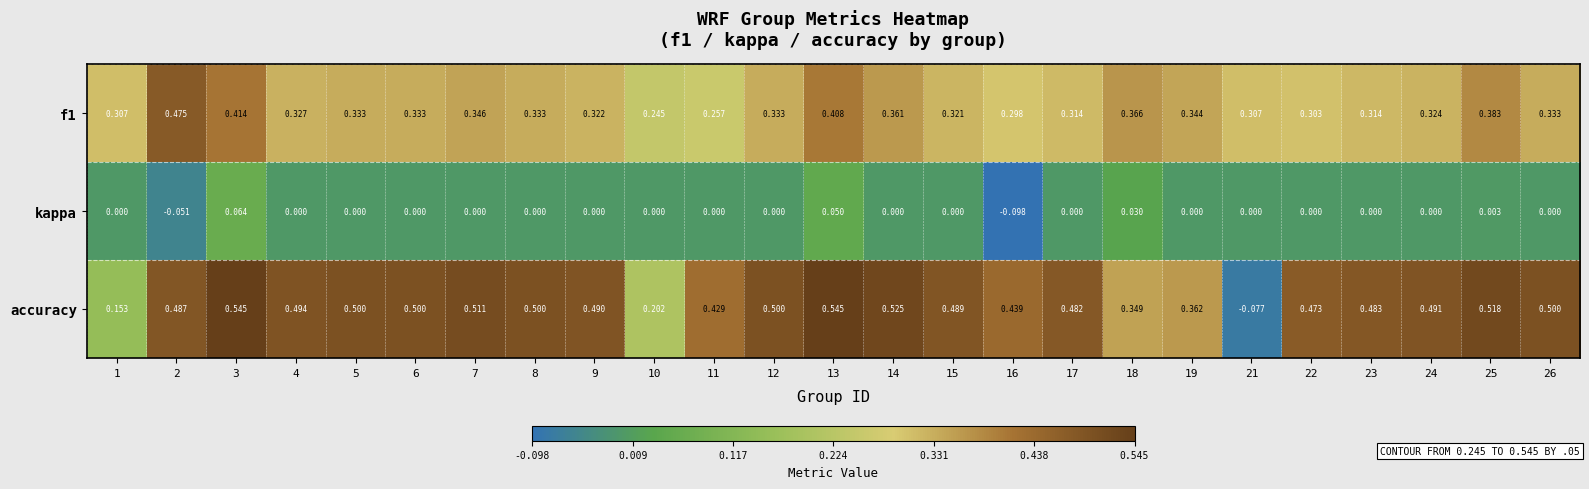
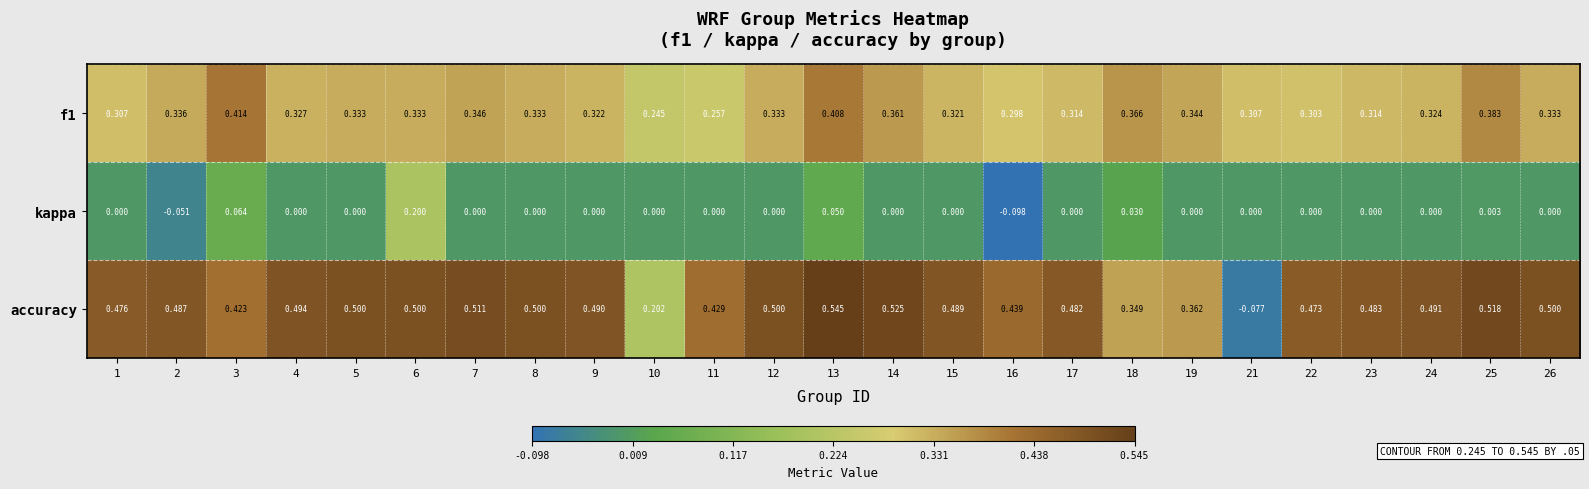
  {
    "f1": {
      "1": 0.307,
-     "2": 0.475,
+     "2": 0.336,
      "3": 0.414,
      "4": 0.327,
      "5": 0.333,
      "6": 0.333,
      "7": 0.346,
      "8": 0.333,
      "9": 0.322,
      "10": 0.245,
      "11": 0.257,
      "12": 0.333,
      "13": 0.408,
      "14": 0.361,
      "15": 0.321,
      "16": 0.298,
      "17": 0.314,
      "18": 0.366,
      "19": 0.344,
      "21": 0.307,
      "22": 0.303,
      "23": 0.314,
      "24": 0.324,
      "25": 0.383,
      "26": 0.333
    },
    "kappa": {
      "1": 0.000,
      "2": -0.051,
      "3": 0.064,
      "4": 0.000,
      "5": 0.000,
-     "6": 0.000,
+     "6": 0.200,
      "7": 0.000,
      "8": 0.000,
      "9": 0.000,
      "10": 0.000,
      "11": 0.000,
      "12": 0.000,
      "13": 0.050,
      "14": 0.000,
      "15": 0.000,
      "16": -0.098,
      "17": 0.000,
      "18": 0.030,
      "19": 0.000,
      "21": 0.000,
      "22": 0.000,
      "23": 0.000,
      "24": 0.000,
      "25": 0.003,
      "26": 0.000
    },
    "accuracy": {
-     "1": 0.153,
+     "1": 0.476,
      "2": 0.487,
-     "3": 0.545,
+     "3": 0.423,
      "4": 0.494,
      "5": 0.500,
      "6": 0.500,
      "7": 0.511,
      "8": 0.500,
      "9": 0.490,
      "10": 0.202,
      "11": 0.429,
      "12": 0.500,
      "13": 0.545,
      "14": 0.525,
      "15": 0.489,
      "16": 0.439,
      "17": 0.482,
      "18": 0.349,
      "19": 0.362,
      "21": -0.077,
      "22": 0.473,
      "23": 0.483,
      "24": 0.491,
      "25": 0.518,
      "26": 0.500
    }
  }
